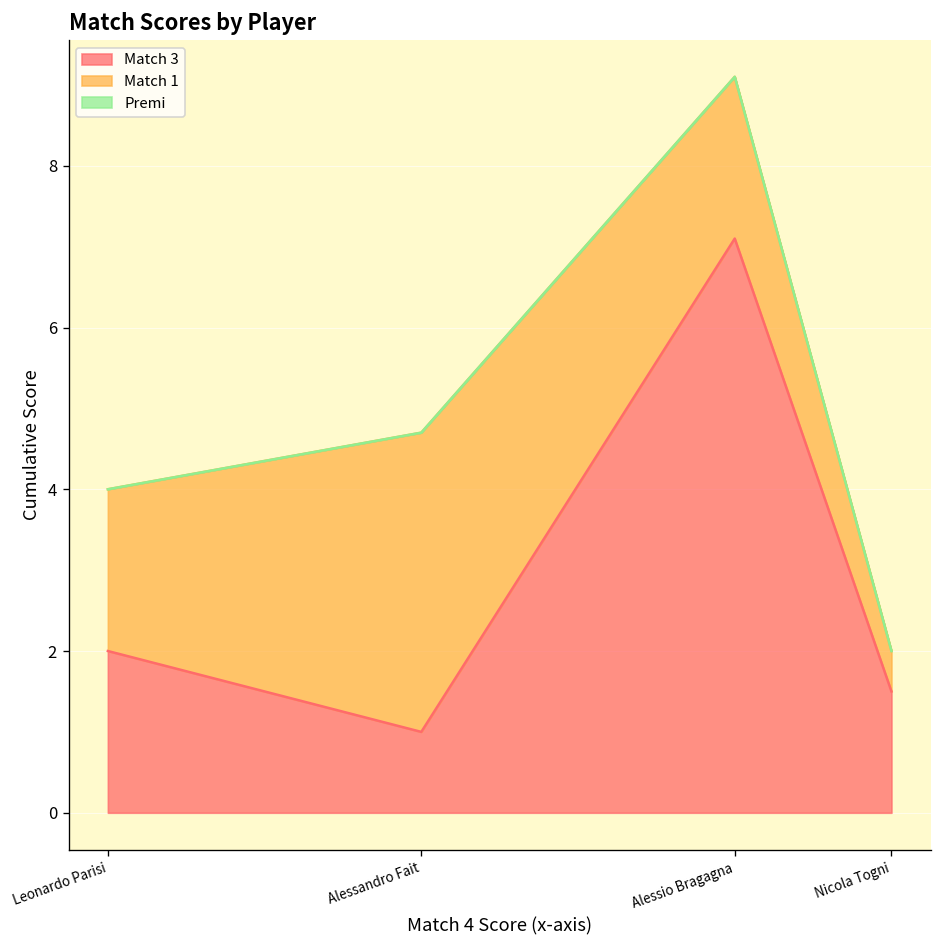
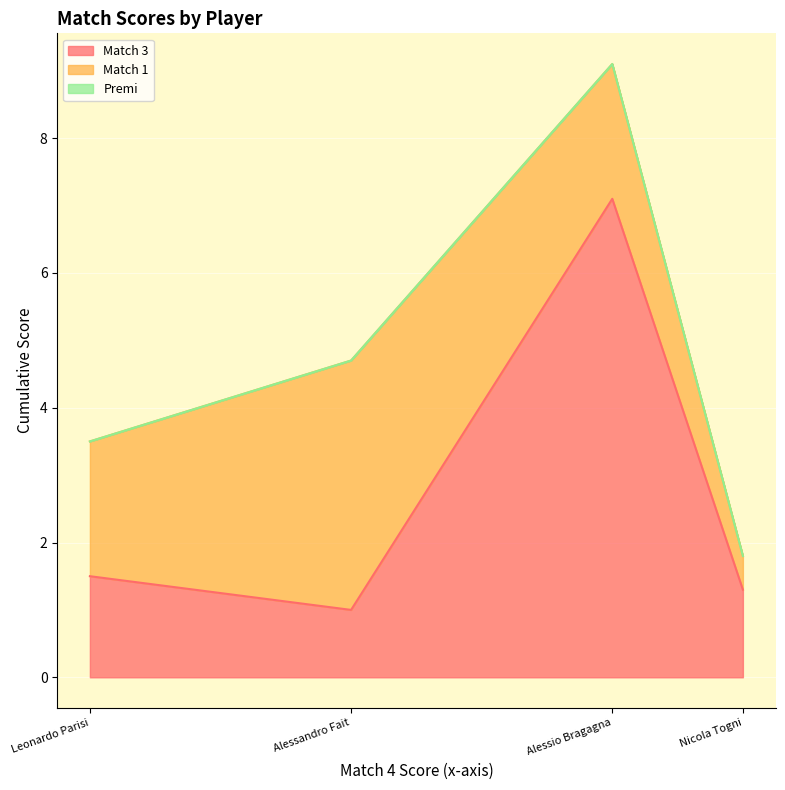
  {
    "Match 3": {
-     "Leonardo Parisi": 2.0,
+     "Leonardo Parisi": 1.5,
      "Alessandro Fait": 1.0,
      "Alessio Bragagna": 7.1,
-     "Nicola Togni": 1.5
+     "Nicola Togni": 1.3
    }
  }
